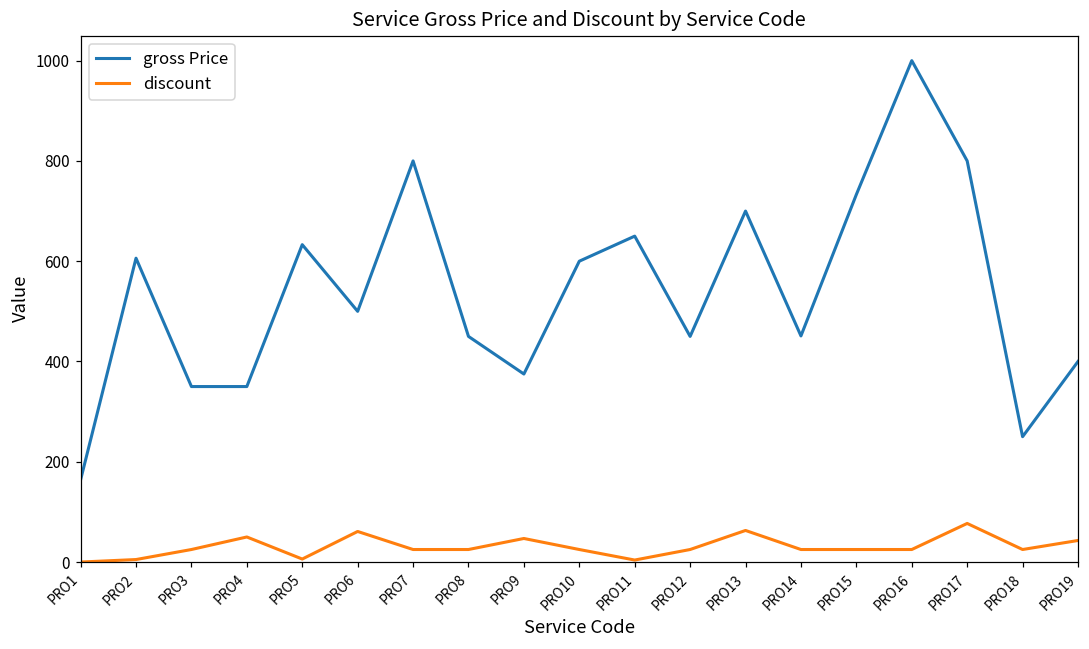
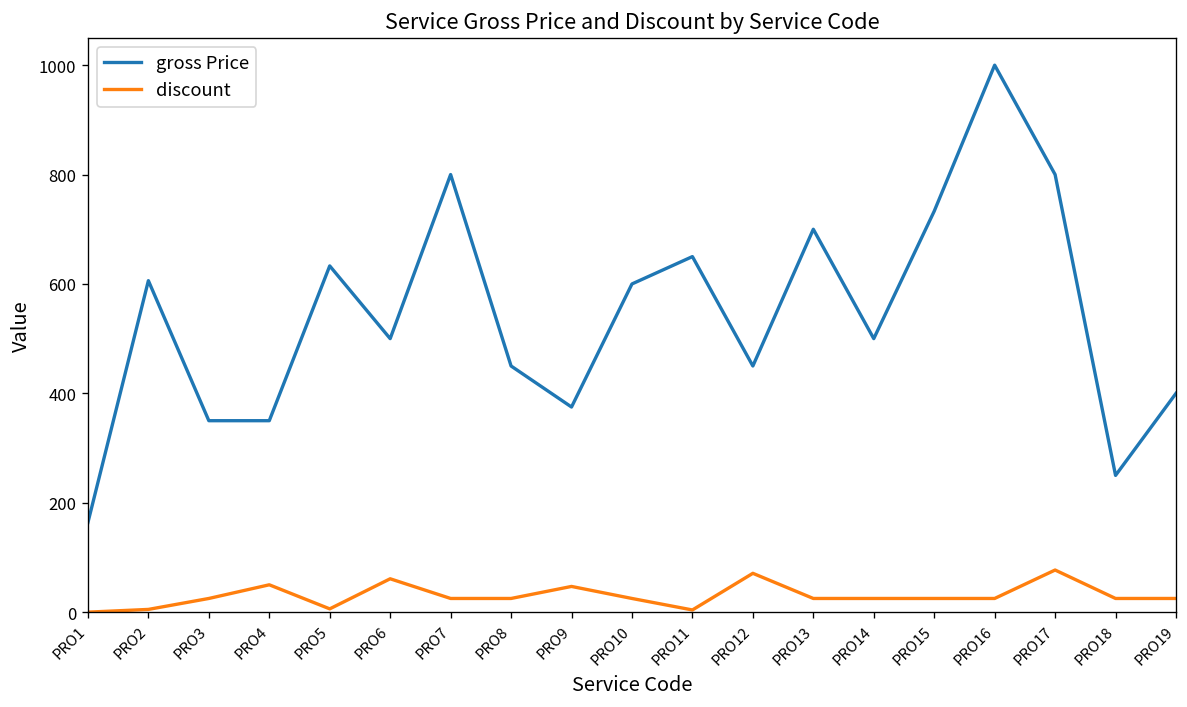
  {
    "gross Price": {
      "PRO1": 160,
      "PRO2": 610,
      "PRO3": 350,
      "PRO4": 350,
      "PRO5": 630,
      "PRO6": 500,
      "PRO7": 800,
      "PRO8": 450,
      "PRO9": 380,
      "PRO10": 600,
      "PRO11": 650,
      "PRO12": 450,
      "PRO13": 700,
-     "PRO14": 450,
+     "PRO14": 500,
      "PRO15": 730,
      "PRO16": 1000,
      "PRO17": 800,
      "PRO18": 250,
      "PRO19": 400
    },
    "discount": {
      "PRO1": 0,
      "PRO2": 10,
      "PRO3": 30,
      "PRO4": 50,
      "PRO5": 10,
      "PRO6": 60,
      "PRO7": 30,
      "PRO8": 30,
      "PRO9": 50,
      "PRO10": 30,
      "PRO11": 0,
-     "PRO12": 30,
-     "PRO13": 60,
+     "PRO12": 70,
+     "PRO13": 30,
      "PRO14": 30,
      "PRO15": 30,
      "PRO16": 30,
      "PRO17": 80,
      "PRO18": 30,
-     "PRO19": 40
+     "PRO19": 30
    }
  }
